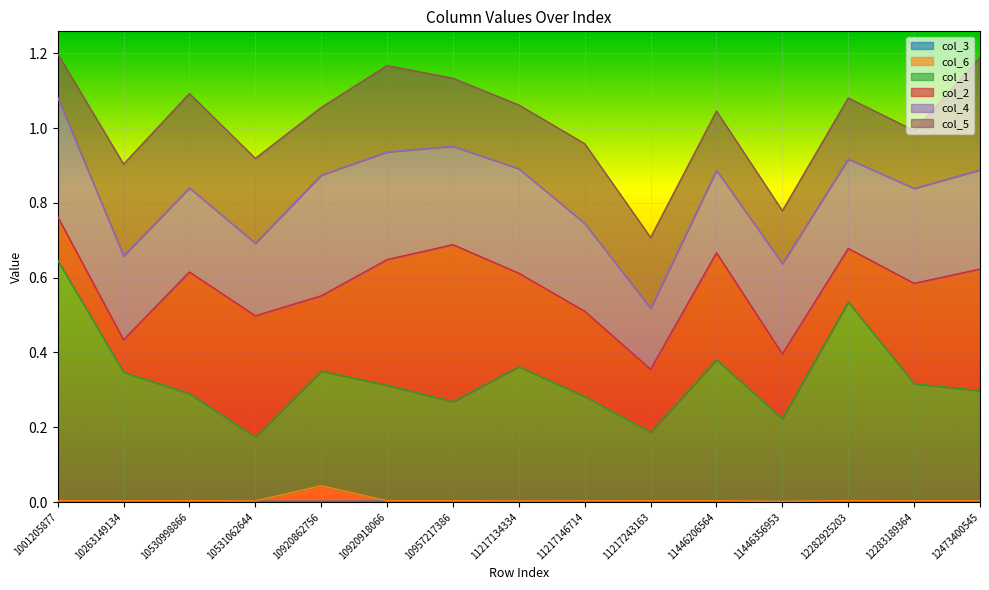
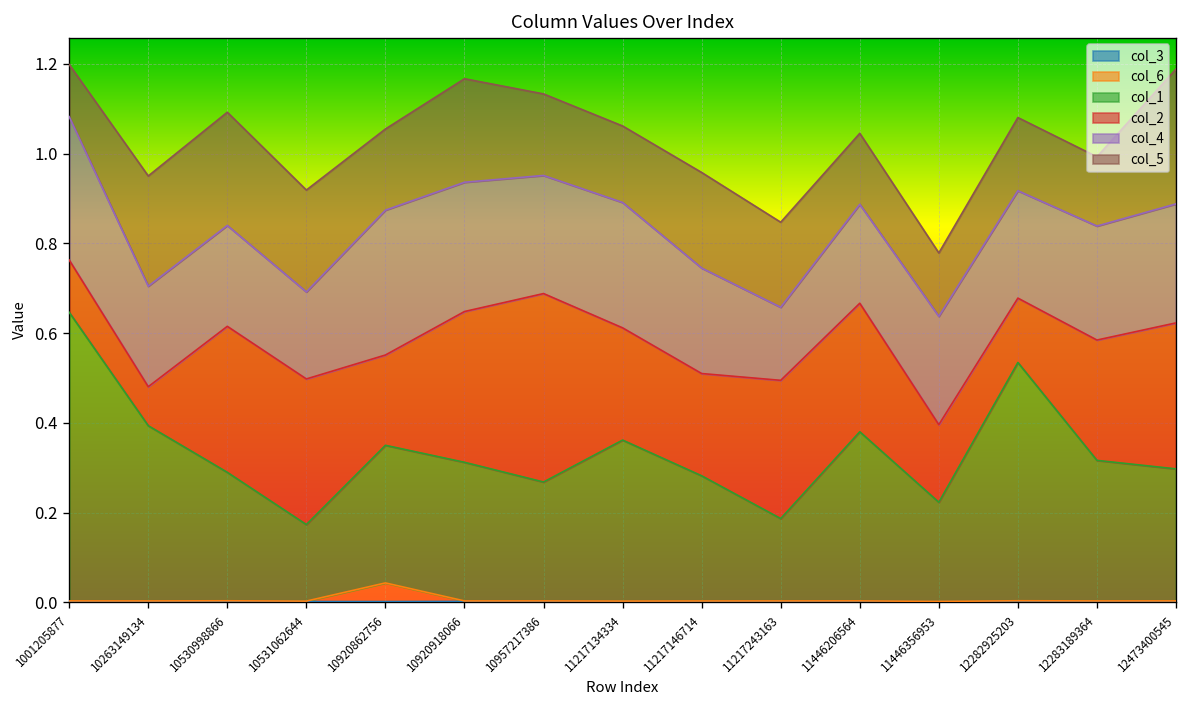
  {
    "col_3": {
      "10920862756": 0.00
    },
    "col_6": {
      "10920862756": 0.04
    },
    "col_1": {
      "1001205877": 0.64,
-     "10263149134": 0.34,
+     "10263149134": 0.39,
      "10530998866": 0.29,
      "10531062644": 0.17,
      "10920862756": 0.31,
      "10920918066": 0.31,
      "10957217386": 0.26,
      "11217134334": 0.36,
      "11217146714": 0.28,
      "11217243163": 0.18,
      "11446206564": 0.38,
      "11446356953": 0.22,
      "12282925203": 0.53,
      "12283189364": 0.31,
      "12473400545": 0.29
    },
    "col_2": {
      "1001205877": 0.12,
      "10263149134": 0.09,
      "10530998866": 0.33,
      "10531062644": 0.32,
      "10920862756": 0.20,
      "10920918066": 0.34,
      "10957217386": 0.42,
      "11217134334": 0.25,
      "11217146714": 0.23,
-     "11217243163": 0.17,
+     "11217243163": 0.31,
      "11446206564": 0.29,
      "11446356953": 0.17,
      "12282925203": 0.14,
      "12283189364": 0.27,
      "12473400545": 0.33
    },
    "col_4": {
      "1001205877": 0.32,
      "10263149134": 0.22,
      "10530998866": 0.22,
      "10531062644": 0.19,
      "10920862756": 0.32,
      "10920918066": 0.29,
      "10957217386": 0.26,
      "11217134334": 0.28,
      "11217146714": 0.24,
      "11217243163": 0.16,
      "11446206564": 0.22,
      "11446356953": 0.24,
      "12282925203": 0.24,
      "12283189364": 0.25,
      "12473400545": 0.27
    },
    "col_5": {
      "1001205877": 0.12,
      "10263149134": 0.25,
      "10530998866": 0.25,
      "10531062644": 0.23,
      "10920862756": 0.18,
      "10920918066": 0.23,
      "10957217386": 0.18,
      "11217134334": 0.17,
      "11217146714": 0.21,
      "11217243163": 0.19,
      "11446206564": 0.16,
      "11446356953": 0.14,
      "12282925203": 0.16,
      "12473400545": 0.30
    }
  }
